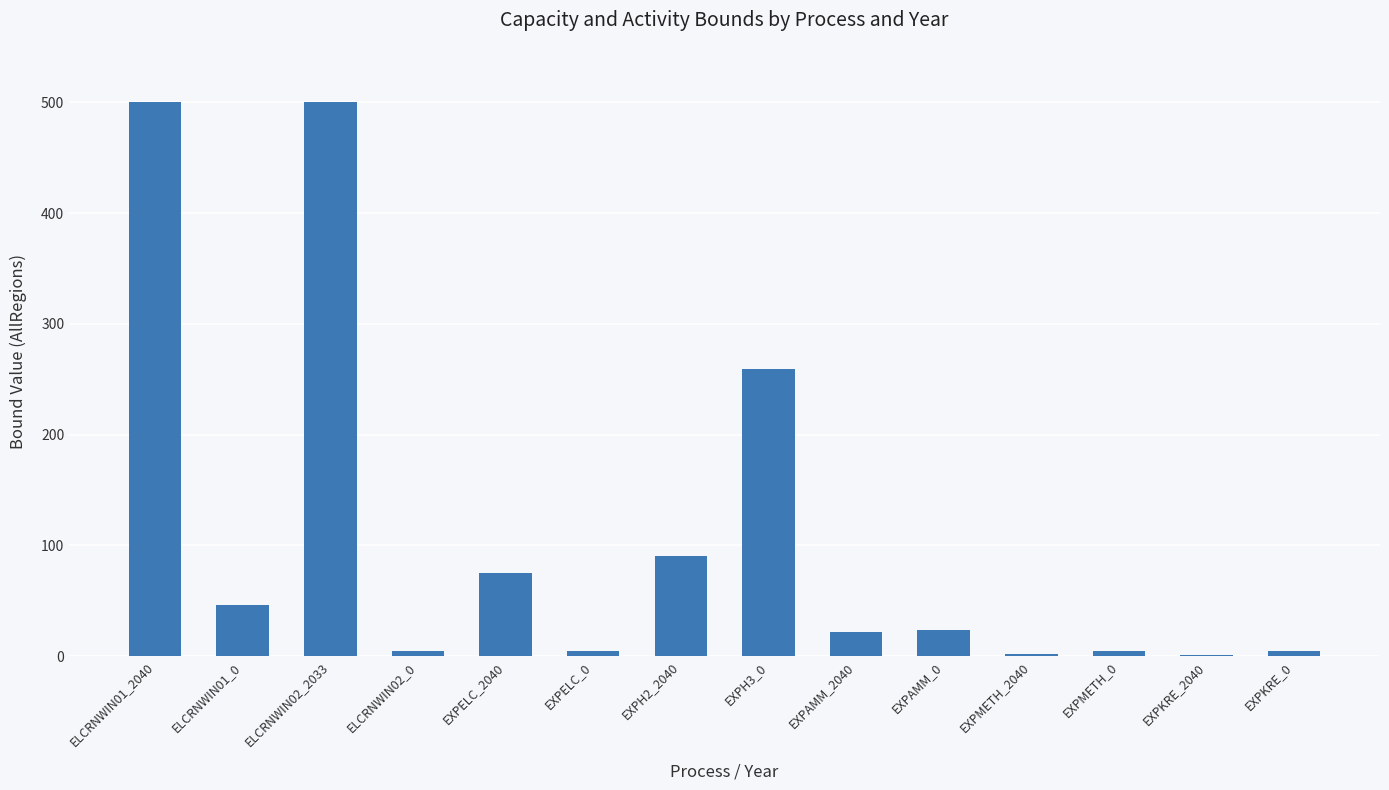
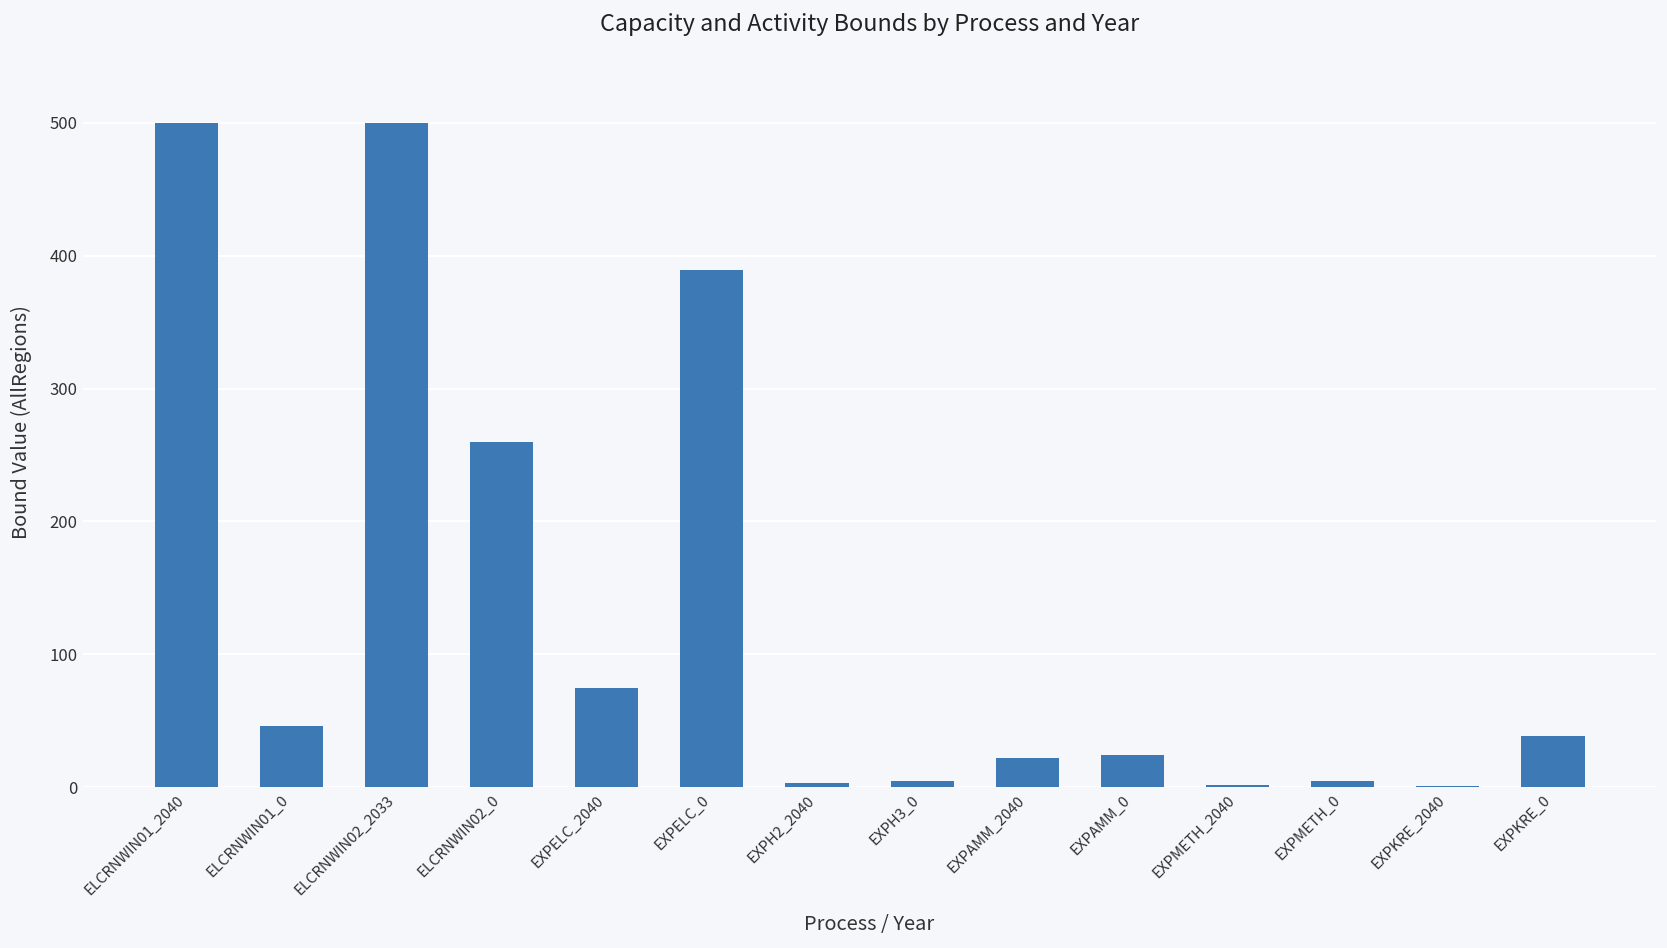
  {
    "ELCRNWIN01_2040": 500,
    "ELCRNWIN01_0": 46,
    "ELCRNWIN02_2033": 500,
-   "ELCRNWIN02_0": 5,
+   "ELCRNWIN02_0": 260,
    "EXPELC_2040": 75,
-   "EXPELC_0": 5,
-   "EXPH2_2040": 90,
-   "EXPH3_0": 259,
+   "EXPELC_0": 389,
+   "EXPH2_2040": 3,
+   "EXPH3_0": 5,
    "EXPAMM_2040": 22,
    "EXPAMM_0": 24,
    "EXPMETH_0": 5,
-   "EXPKRE_0": 5
+   "EXPKRE_0": 39
  }
